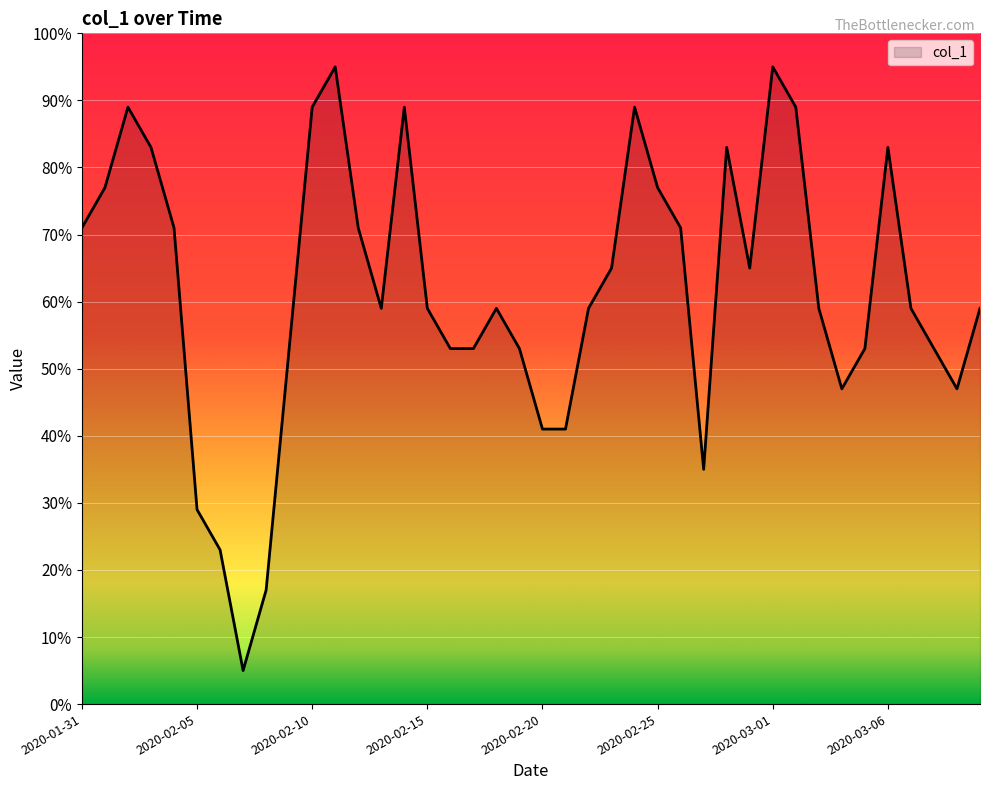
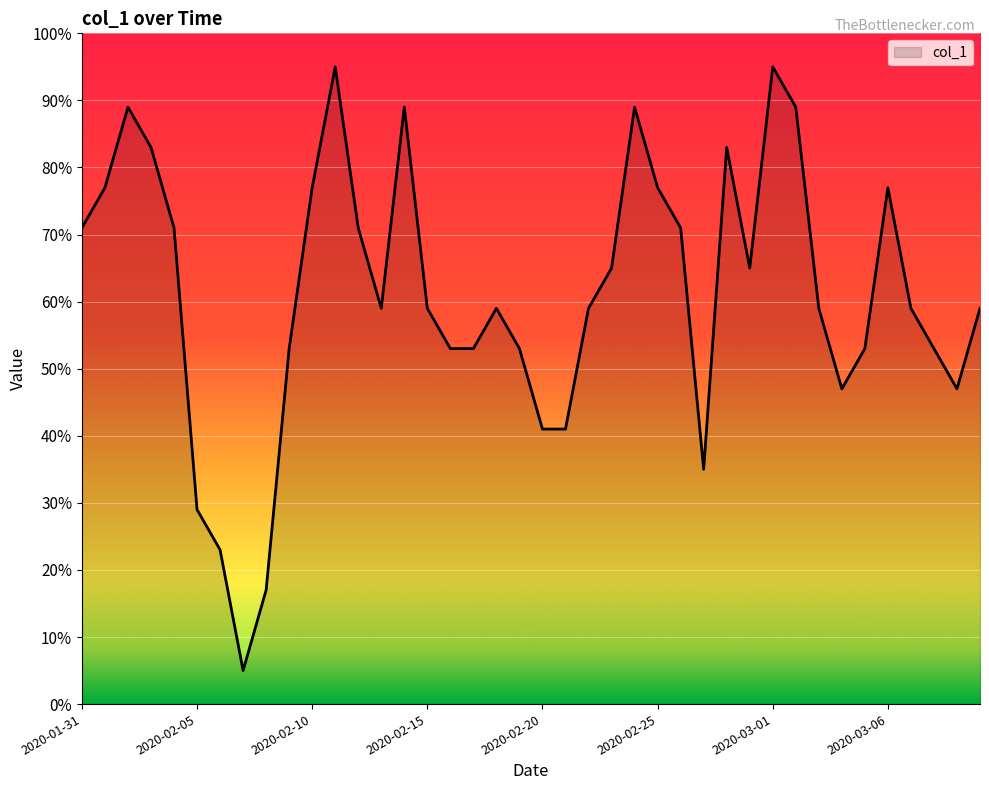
  {
    "2020-01-31": "71%",
    "2020-02-05": "29%",
-   "2020-02-10": "89%",
+   "2020-02-10": "77%",
    "2020-02-15": "59%",
    "2020-02-20": "41%",
    "2020-02-25": "77%",
    "2020-03-01": "95%",
-   "2020-03-06": "83%"
+   "2020-03-06": "77%"
  }
